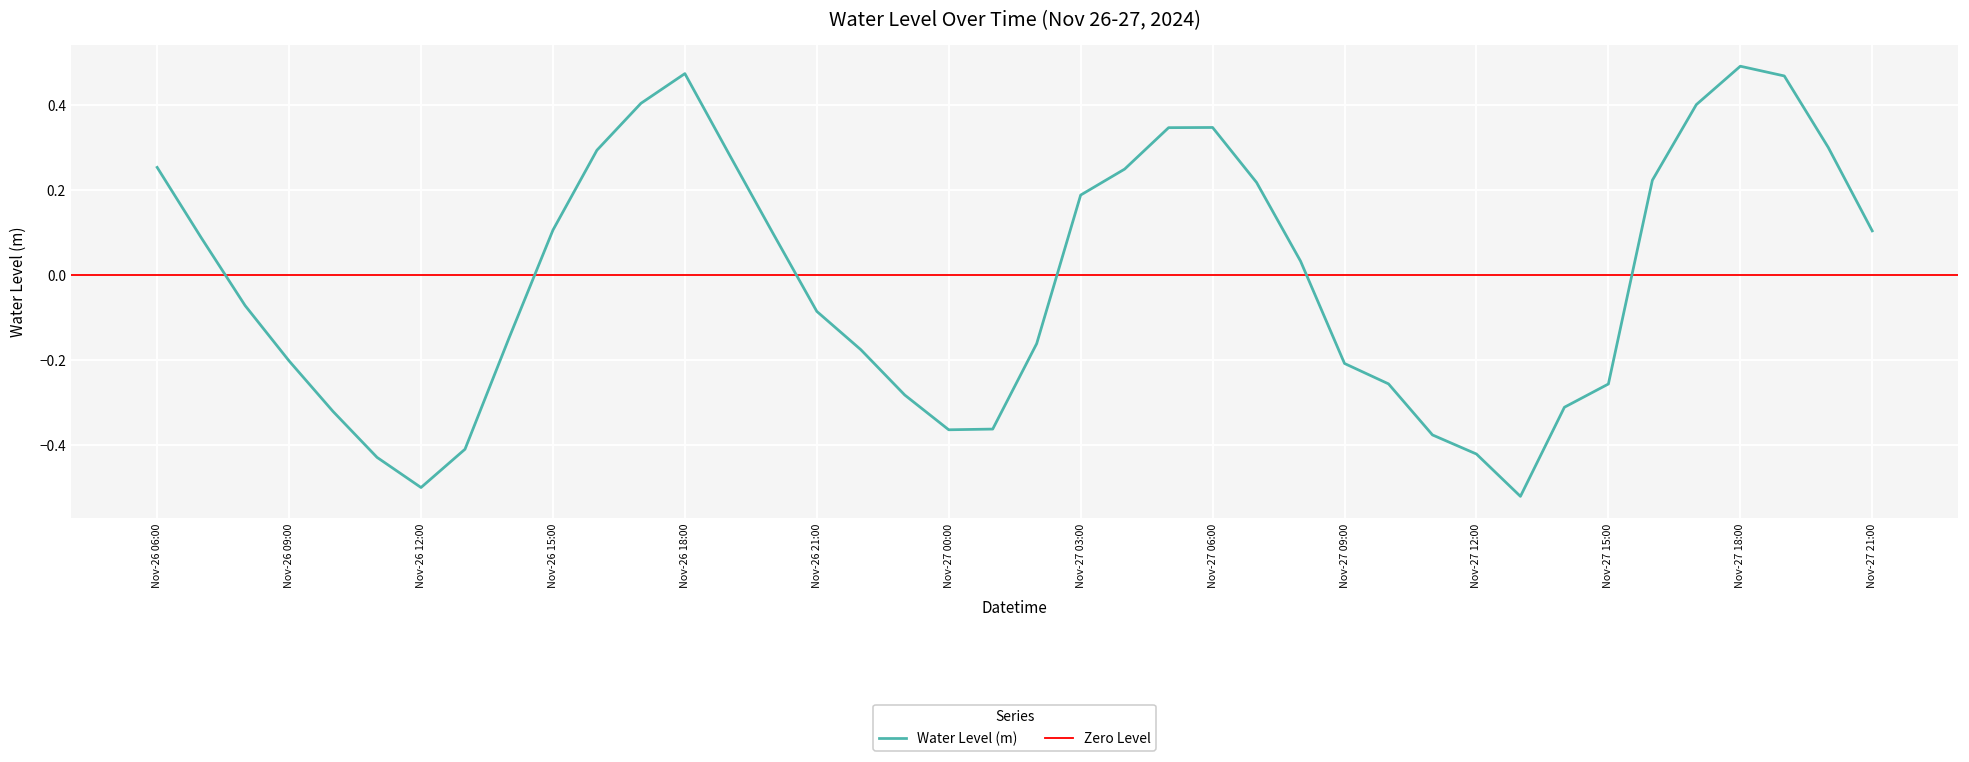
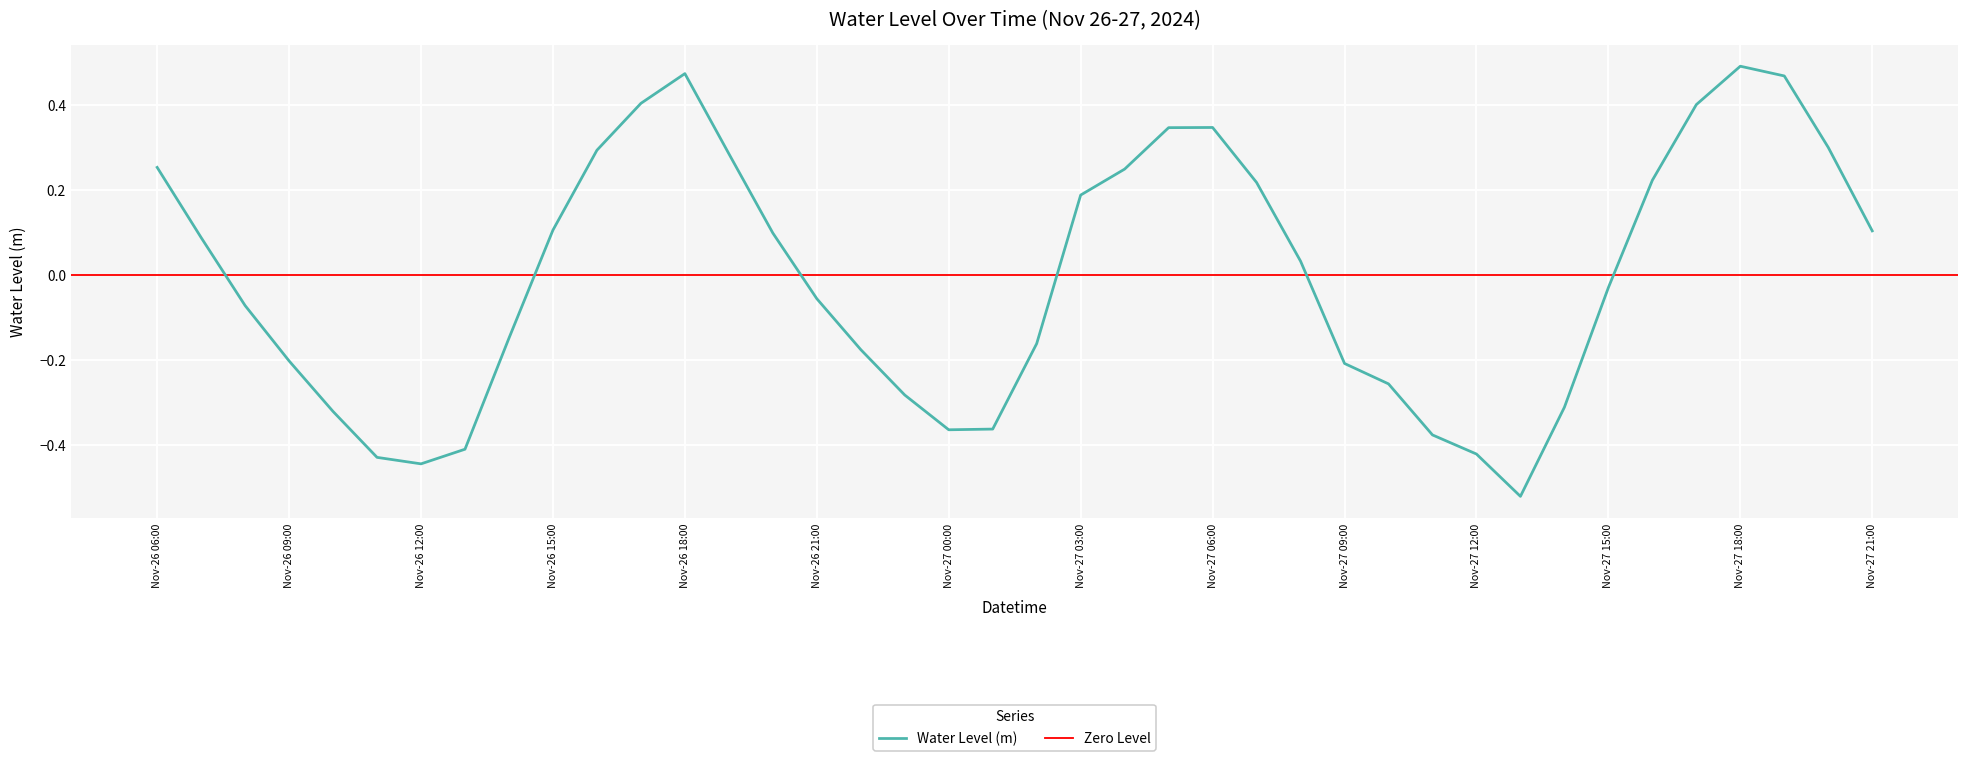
  {
    "Nov-26 06:00": 0.25,
    "Nov-26 09:00": -0.20,
-   "Nov-26 12:00": -0.50,
+   "Nov-26 12:00": -0.44,
    "Nov-26 15:00": 0.11,
    "Nov-26 18:00": 0.47,
-   "Nov-26 21:00": -0.09,
+   "Nov-26 21:00": -0.06,
    "Nov-27 00:00": -0.36,
    "Nov-27 03:00": 0.19,
    "Nov-27 06:00": 0.35,
    "Nov-27 09:00": -0.21,
    "Nov-27 12:00": -0.42,
-   "Nov-27 15:00": -0.26,
+   "Nov-27 15:00": -0.03,
    "Nov-27 18:00": 0.49,
    "Nov-27 21:00": 0.10
  }
